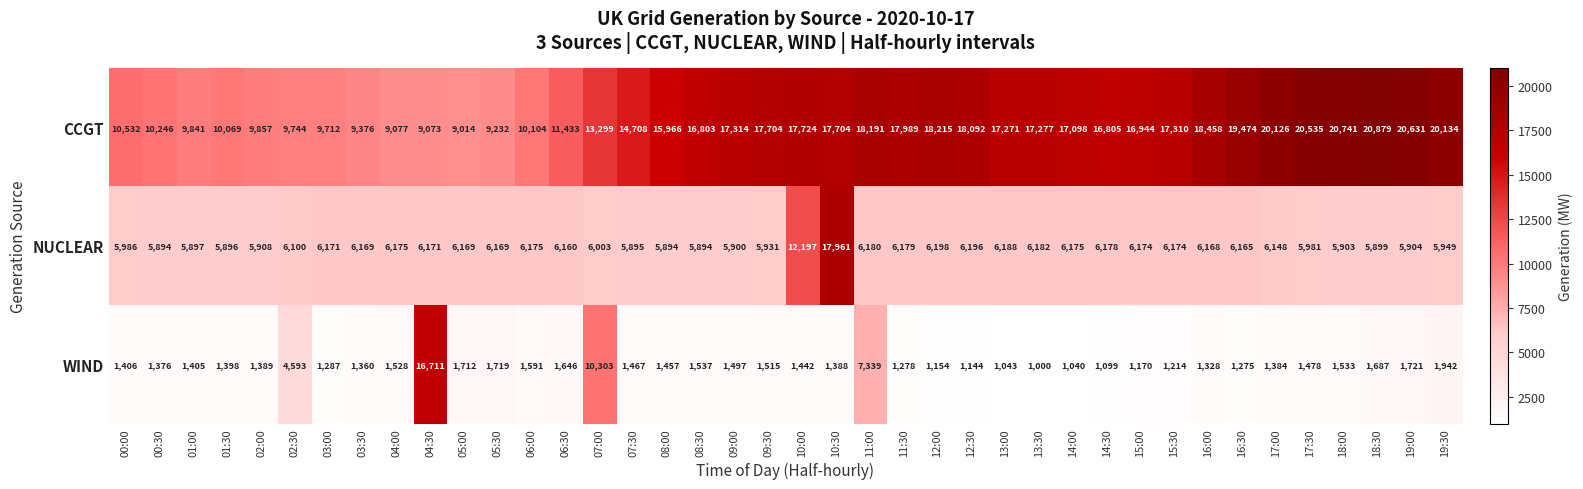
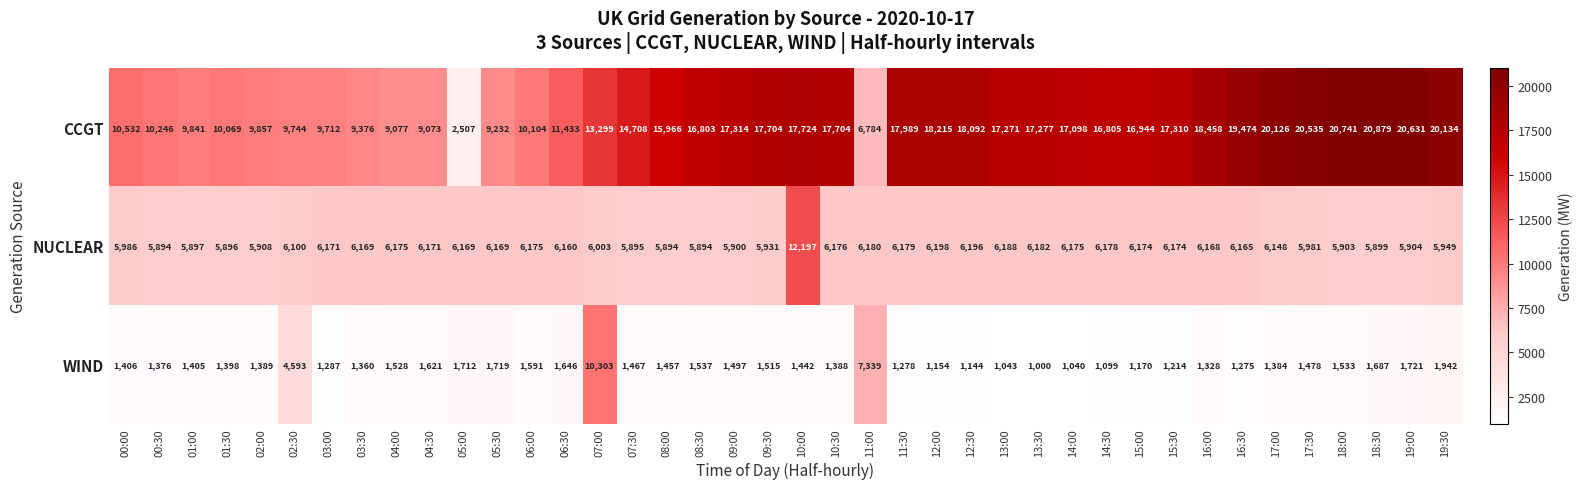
  {
    "CCGT": {
      "00:00": "10,532",
      "00:30": "10,246",
      "01:00": "9,841",
      "01:30": "10,069",
      "02:00": "9,857",
      "02:30": "9,744",
      "03:00": "9,712",
      "03:30": "9,376",
      "04:00": "9,077",
      "04:30": "9,073",
-     "05:00": "9,014",
+     "05:00": "2,507",
      "05:30": "9,232",
      "06:00": "10,104",
      "06:30": "11,433",
      "07:00": "13,299",
      "07:30": "14,708",
      "08:00": "15,966",
      "08:30": "16,803",
      "09:00": "17,314",
      "09:30": "17,704",
      "10:00": "17,724",
      "10:30": "17,704",
-     "11:00": "18,191",
+     "11:00": "6,784",
      "11:30": "17,989",
      "12:00": "18,215",
      "12:30": "18,092",
      "13:00": "17,271",
      "13:30": "17,277",
      "14:00": "17,098",
      "14:30": "16,805",
      "15:00": "16,944",
      "15:30": "17,310",
      "16:00": "18,458",
      "16:30": "19,474",
      "17:00": "20,126",
      "17:30": "20,535",
      "18:00": "20,741",
      "18:30": "20,879",
      "19:00": "20,631",
      "19:30": "20,134"
    },
    "NUCLEAR": {
      "00:00": "5,986",
      "00:30": "5,894",
      "01:00": "5,897",
      "01:30": "5,896",
      "02:00": "5,908",
      "02:30": "6,100",
      "03:00": "6,171",
      "03:30": "6,169",
      "04:00": "6,175",
      "04:30": "6,171",
      "05:00": "6,169",
      "05:30": "6,169",
      "06:00": "6,175",
      "06:30": "6,160",
      "07:00": "6,003",
      "07:30": "5,895",
      "08:00": "5,894",
      "08:30": "5,894",
      "09:00": "5,900",
      "09:30": "5,931",
      "10:00": "12,197",
-     "10:30": "17,961",
+     "10:30": "6,176",
      "11:00": "6,180",
      "11:30": "6,179",
      "12:00": "6,198",
      "12:30": "6,196",
      "13:00": "6,188",
      "13:30": "6,182",
      "14:00": "6,175",
      "14:30": "6,178",
      "15:00": "6,174",
      "15:30": "6,174",
      "16:00": "6,168",
      "16:30": "6,165",
      "17:00": "6,148",
      "17:30": "5,981",
      "18:00": "5,903",
      "18:30": "5,899",
      "19:00": "5,904",
      "19:30": "5,949"
    },
    "WIND": {
      "00:00": "1,406",
      "00:30": "1,376",
      "01:00": "1,405",
      "01:30": "1,398",
      "02:00": "1,389",
      "02:30": "4,593",
      "03:00": "1,287",
      "03:30": "1,360",
      "04:00": "1,528",
-     "04:30": "16,711",
+     "04:30": "1,621",
      "05:00": "1,712",
      "05:30": "1,719",
      "06:00": "1,591",
      "06:30": "1,646",
      "07:00": "10,303",
      "07:30": "1,467",
      "08:00": "1,457",
      "08:30": "1,537",
      "09:00": "1,497",
      "09:30": "1,515",
      "10:00": "1,442",
      "10:30": "1,388",
      "11:00": "7,339",
      "11:30": "1,278",
      "12:00": "1,154",
      "12:30": "1,144",
      "13:00": "1,043",
      "13:30": "1,000",
      "14:00": "1,040",
      "14:30": "1,099",
      "15:00": "1,170",
      "15:30": "1,214",
      "16:00": "1,328",
      "16:30": "1,275",
      "17:00": "1,384",
      "17:30": "1,478",
      "18:00": "1,533",
      "18:30": "1,687",
      "19:00": "1,721",
      "19:30": "1,942"
    }
  }
